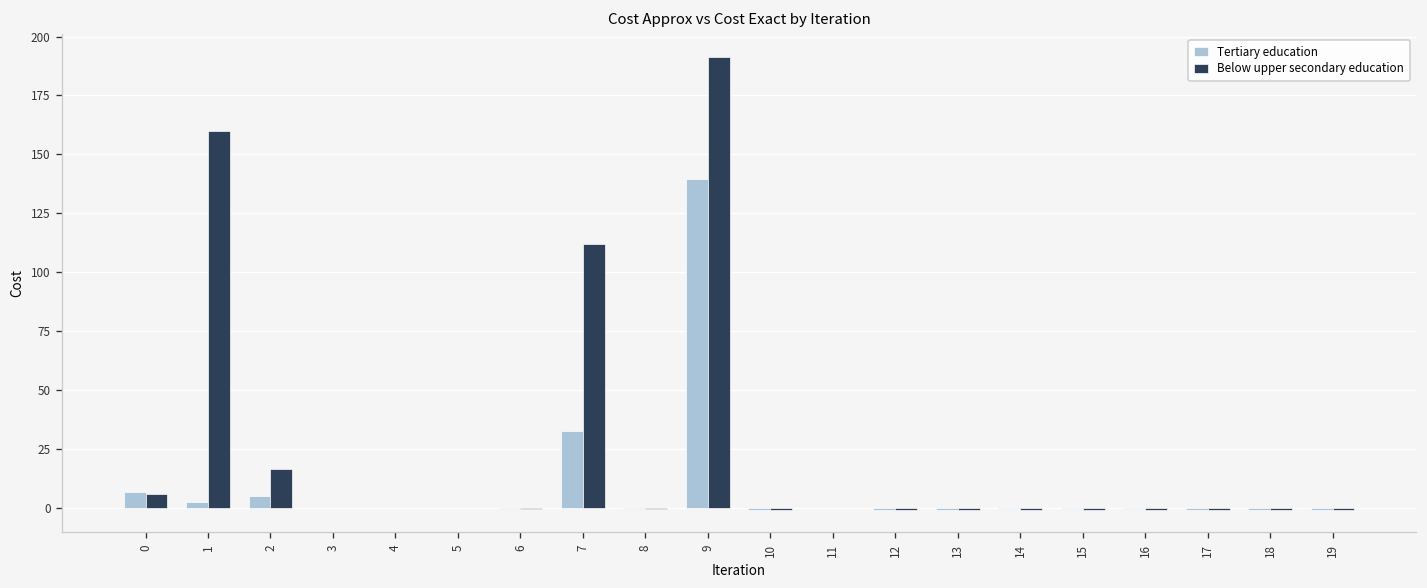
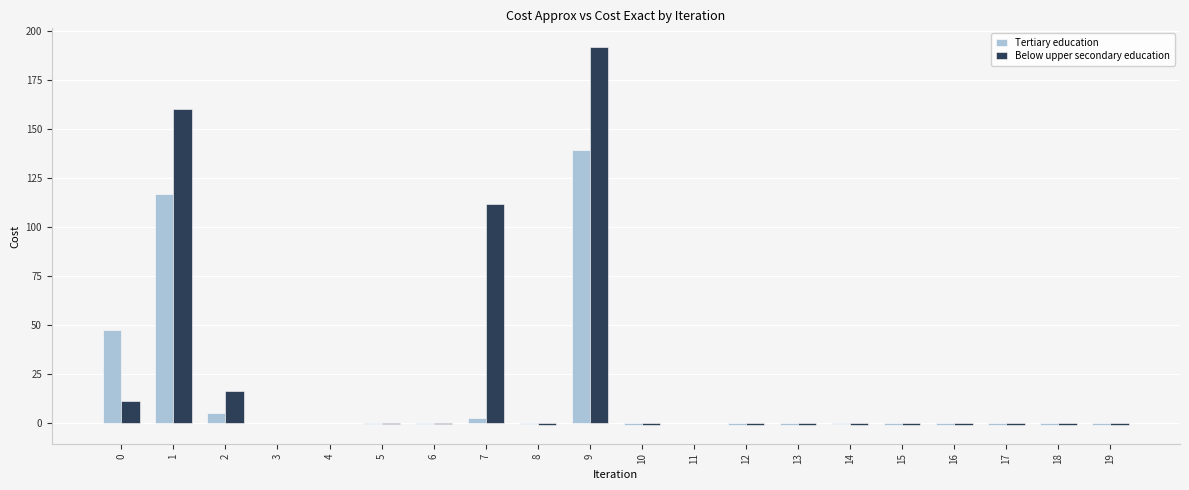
  {
    "Tertiary education": {
-     "0": 7,
-     "1": 2,
+     "0": 48,
+     "1": 116,
      "2": 5,
-     "7": 32,
+     "7": 2,
      "9": 139
    },
    "Below upper secondary education": {
-     "0": 6,
+     "0": 11,
      "1": 160,
      "2": 16,
      "7": 112,
      "9": 191
    }
  }
